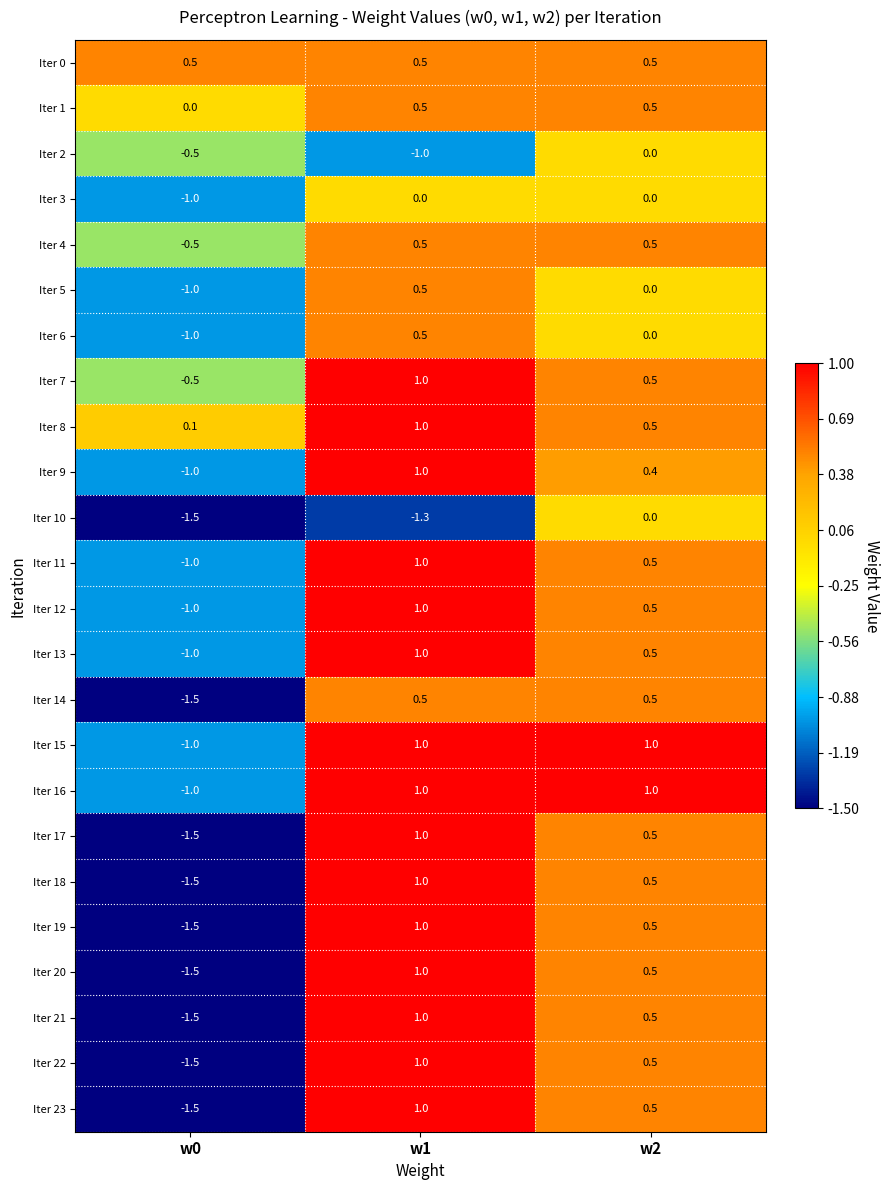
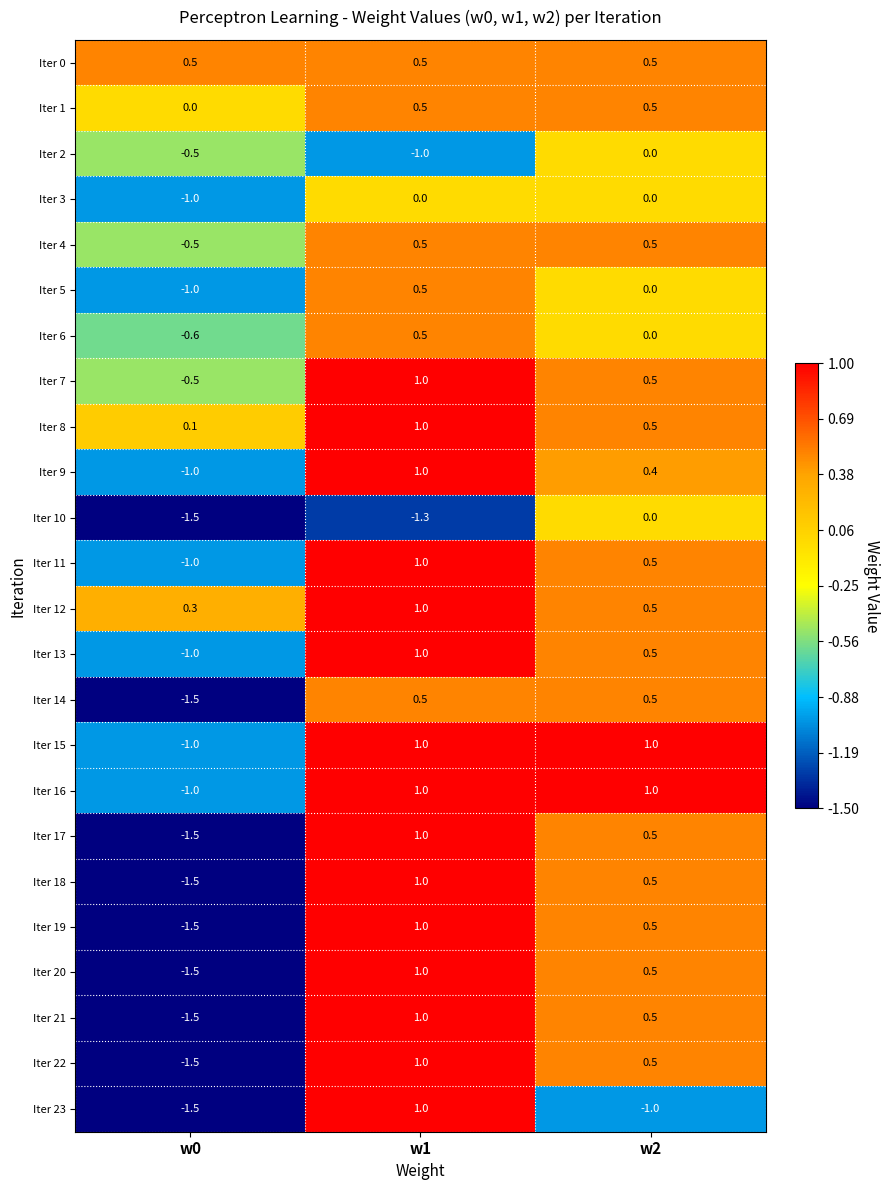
  {
    "Iter 0": {
      "w0": 0.5,
      "w1": 0.5,
      "w2": 0.5
    },
    "Iter 1": {
      "w0": 0.0,
      "w1": 0.5,
      "w2": 0.5
    },
    "Iter 2": {
      "w0": -0.5,
      "w1": -1.0,
      "w2": 0.0
    },
    "Iter 3": {
      "w0": -1.0,
      "w1": 0.0,
      "w2": 0.0
    },
    "Iter 4": {
      "w0": -0.5,
      "w1": 0.5,
      "w2": 0.5
    },
    "Iter 5": {
      "w0": -1.0,
      "w1": 0.5,
      "w2": 0.0
    },
    "Iter 6": {
-     "w0": -1.0,
+     "w0": -0.6,
      "w1": 0.5,
      "w2": 0.0
    },
    "Iter 7": {
      "w0": -0.5,
      "w1": 1.0,
      "w2": 0.5
    },
    "Iter 8": {
      "w0": 0.1,
      "w1": 1.0,
      "w2": 0.5
    },
    "Iter 9": {
      "w0": -1.0,
      "w1": 1.0,
      "w2": 0.4
    },
    "Iter 10": {
      "w0": -1.5,
      "w1": -1.3,
      "w2": 0.0
    },
    "Iter 11": {
      "w0": -1.0,
      "w1": 1.0,
      "w2": 0.5
    },
    "Iter 12": {
-     "w0": -1.0,
+     "w0": 0.3,
      "w1": 1.0,
      "w2": 0.5
    },
    "Iter 13": {
      "w0": -1.0,
      "w1": 1.0,
      "w2": 0.5
    },
    "Iter 14": {
      "w0": -1.5,
      "w1": 0.5,
      "w2": 0.5
    },
    "Iter 15": {
      "w0": -1.0,
      "w1": 1.0,
      "w2": 1.0
    },
    "Iter 16": {
      "w0": -1.0,
      "w1": 1.0,
      "w2": 1.0
    },
    "Iter 17": {
      "w0": -1.5,
      "w1": 1.0,
      "w2": 0.5
    },
    "Iter 18": {
      "w0": -1.5,
      "w1": 1.0,
      "w2": 0.5
    },
    "Iter 19": {
      "w0": -1.5,
      "w1": 1.0,
      "w2": 0.5
    },
    "Iter 20": {
      "w0": -1.5,
      "w1": 1.0,
      "w2": 0.5
    },
    "Iter 21": {
      "w0": -1.5,
      "w1": 1.0,
      "w2": 0.5
    },
    "Iter 22": {
      "w0": -1.5,
      "w1": 1.0,
      "w2": 0.5
    },
    "Iter 23": {
      "w0": -1.5,
      "w1": 1.0,
-     "w2": 0.5
+     "w2": -1.0
    }
  }
